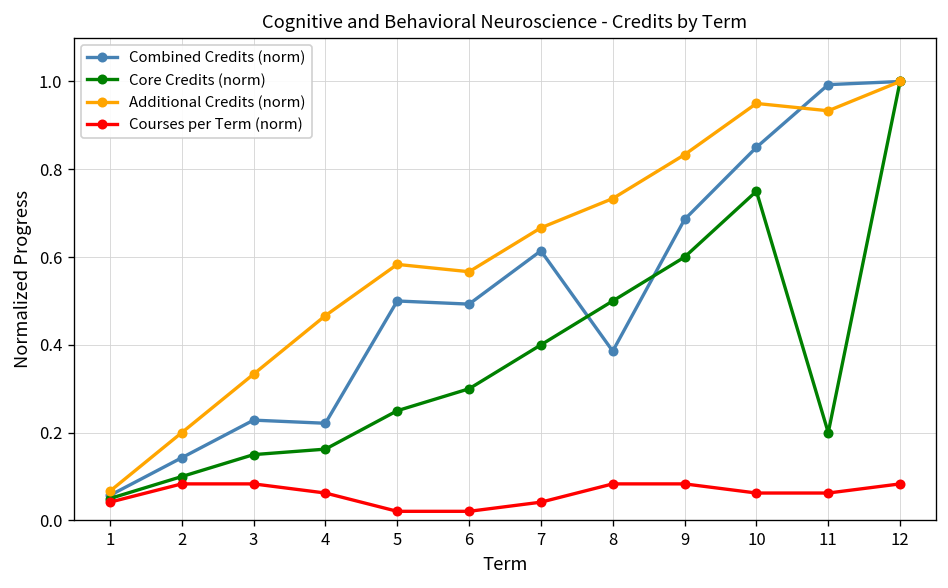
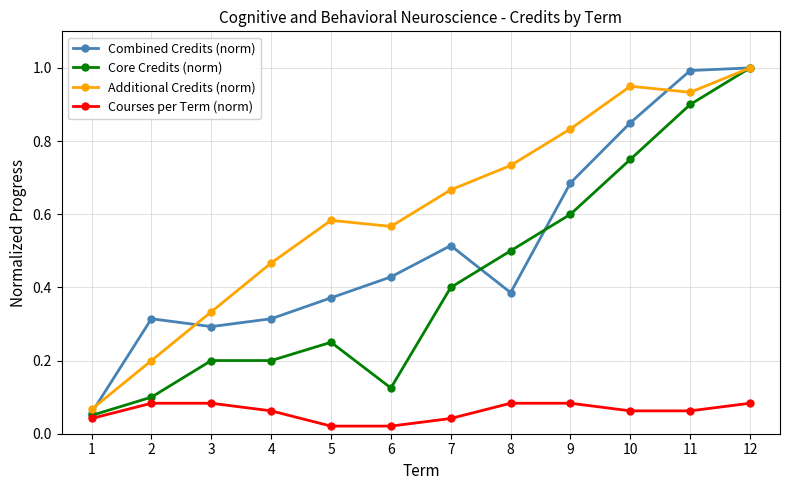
  {
    "Combined Credits (norm)": {
      "1": 0.06,
-     "2": 0.14,
-     "3": 0.23,
-     "4": 0.22,
-     "5": 0.50,
-     "6": 0.49,
-     "7": 0.61,
+     "2": 0.31,
+     "3": 0.29,
+     "4": 0.31,
+     "5": 0.37,
+     "6": 0.43,
+     "7": 0.51,
      "8": 0.39,
      "9": 0.69,
      "10": 0.85,
      "11": 0.99
    },
    "Core Credits (norm)": {
      "1": 0.05,
      "2": 0.10,
-     "3": 0.15,
-     "4": 0.16,
+     "3": 0.20,
+     "4": 0.20,
      "5": 0.25,
-     "6": 0.30,
+     "6": 0.13,
      "7": 0.40,
      "8": 0.50,
      "9": 0.60,
      "10": 0.75,
-     "11": 0.20
+     "11": 0.90
    },
    "Additional Credits (norm)": {
      "1": 0.07,
      "2": 0.20,
      "3": 0.33,
      "4": 0.47,
      "5": 0.58,
      "6": 0.57,
      "7": 0.67,
      "8": 0.73,
      "9": 0.83,
      "10": 0.95,
      "11": 0.93
    },
    "Courses per Term (norm)": {
      "1": 0.04,
      "2": 0.08,
      "3": 0.08,
      "4": 0.06,
      "5": 0.02,
      "6": 0.02,
      "7": 0.04,
      "8": 0.08,
      "9": 0.08,
      "10": 0.06,
      "11": 0.06,
      "12": 0.08
    }
  }
